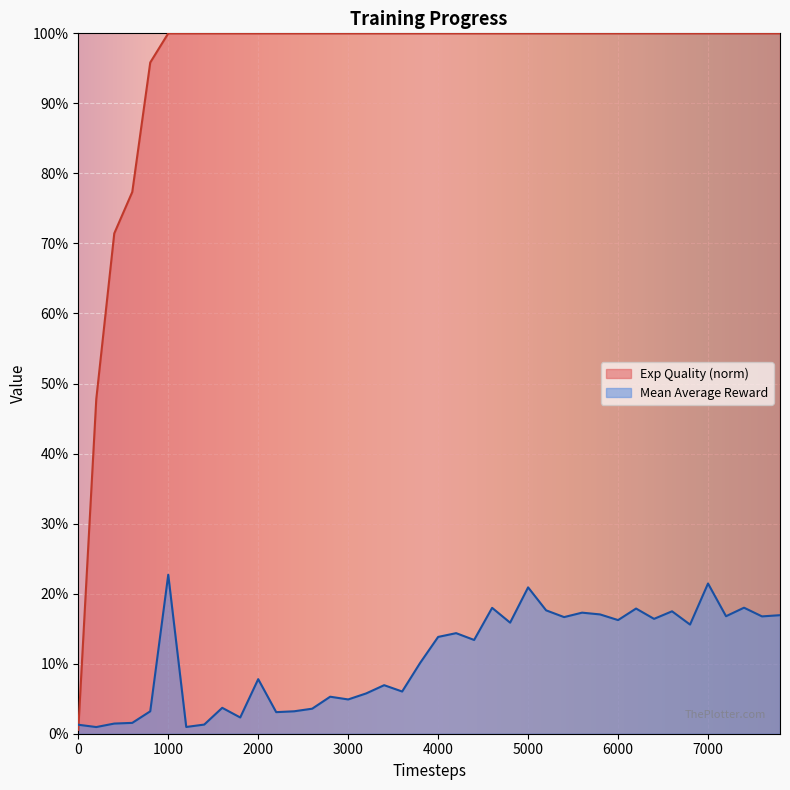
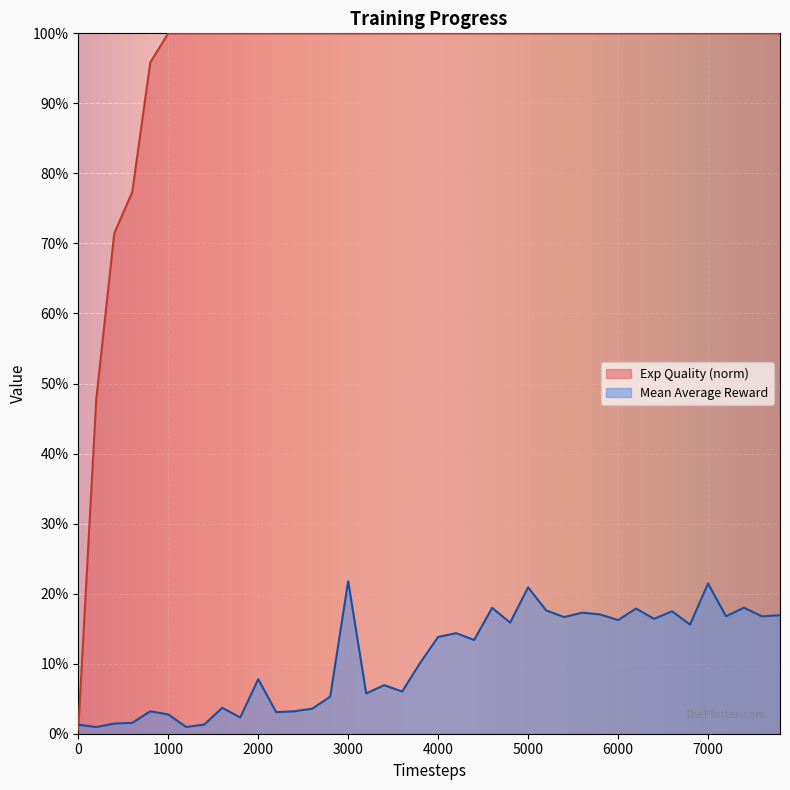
  {
    "Exp Quality (norm)": {
      "0": "1%",
      "1000": "100%",
      "2000": "100%",
      "3000": "100%",
      "4000": "100%",
      "5000": "100%",
      "6000": "100%",
      "7000": "100%"
    },
    "Mean Average Reward": {
      "0": "1%",
-     "1000": "23%",
+     "1000": "3%",
      "2000": "8%",
-     "3000": "5%",
+     "3000": "22%",
      "4000": "14%",
      "5000": "21%",
      "6000": "16%",
      "7000": "21%"
    }
  }
